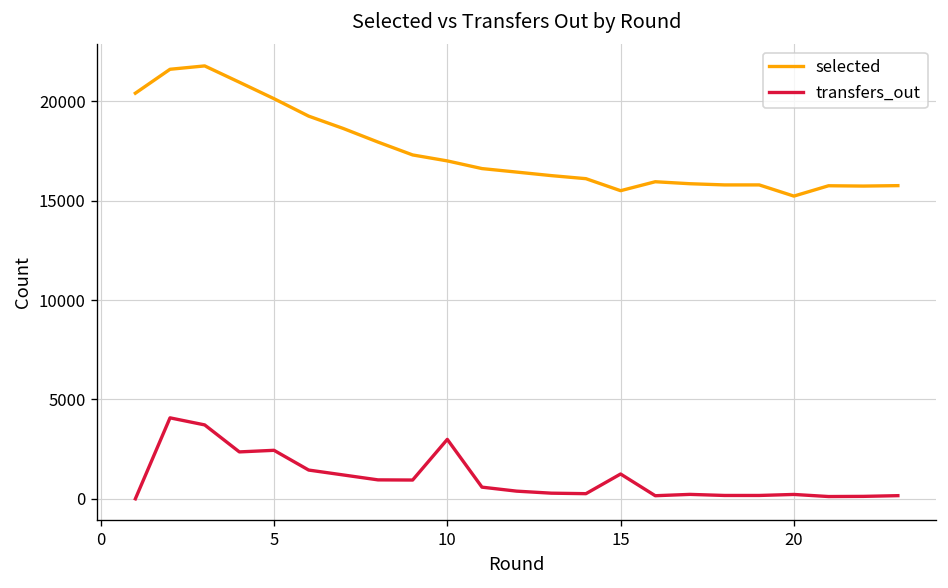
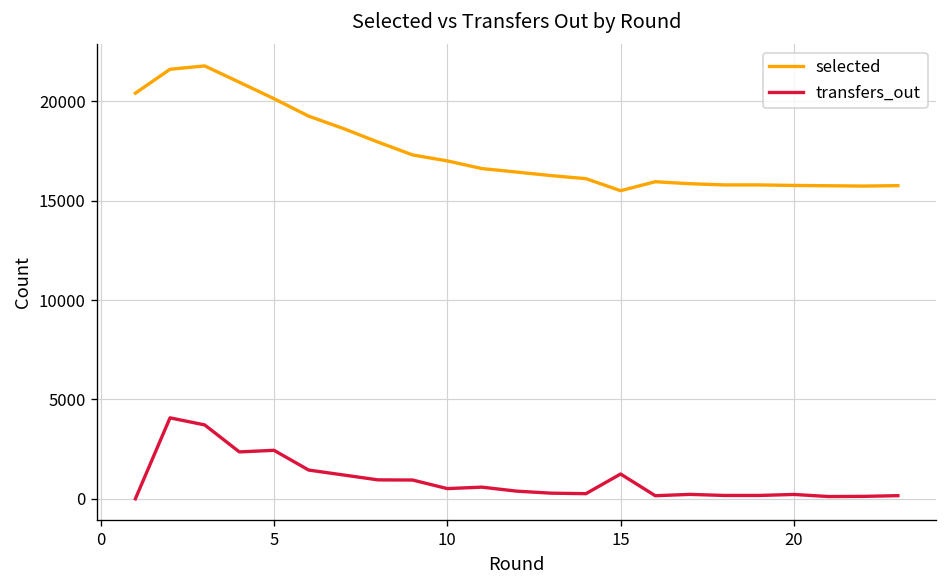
  {
    "selected": {
      "5": 20100,
      "10": 17000,
      "15": 15500,
-     "20": 15200
+     "20": 15800
    },
    "transfers_out": {
      "5": 2400,
-     "10": 3000,
+     "10": 500,
      "15": 1200,
      "20": 200
    }
  }
